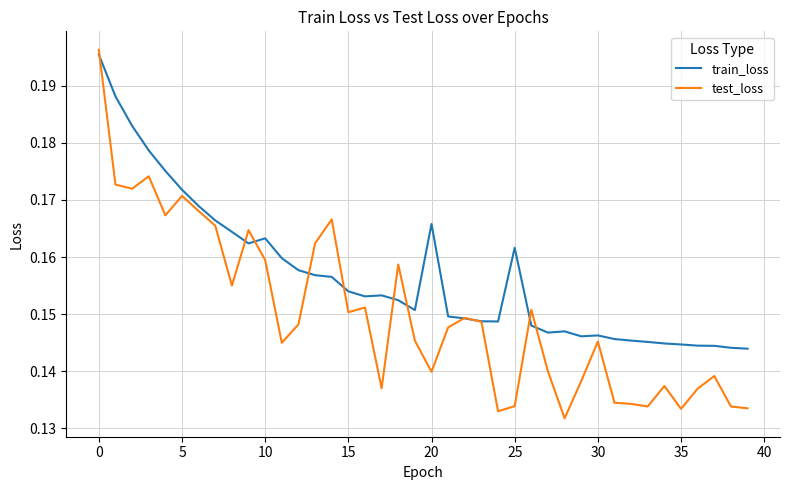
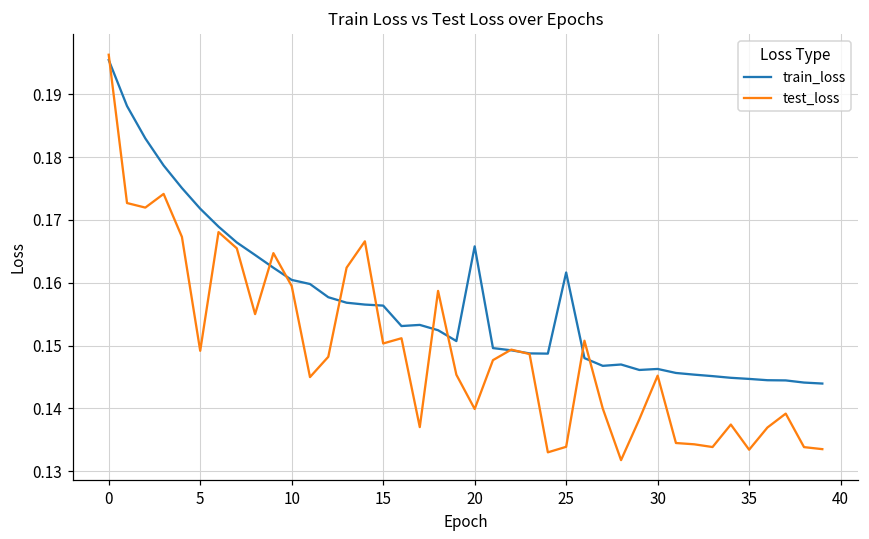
  {
    "train_loss": {
      "0": 0.195,
      "5": 0.172,
-     "10": 0.163,
-     "15": 0.154,
+     "10": 0.160,
+     "15": 0.156,
      "20": 0.166,
      "25": 0.162,
      "30": 0.146,
      "35": 0.145
    },
    "test_loss": {
      "0": 0.196,
-     "5": 0.171,
+     "5": 0.149,
      "10": 0.159,
      "15": 0.150,
      "20": 0.140,
      "25": 0.134,
      "30": 0.145,
      "35": 0.133
    }
  }
